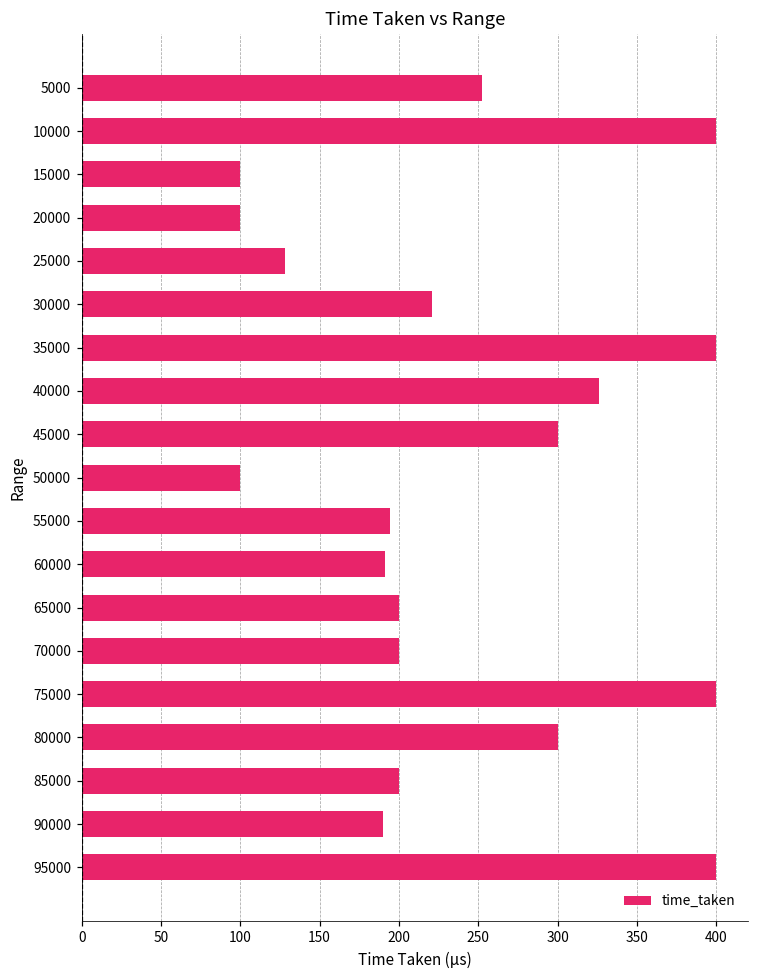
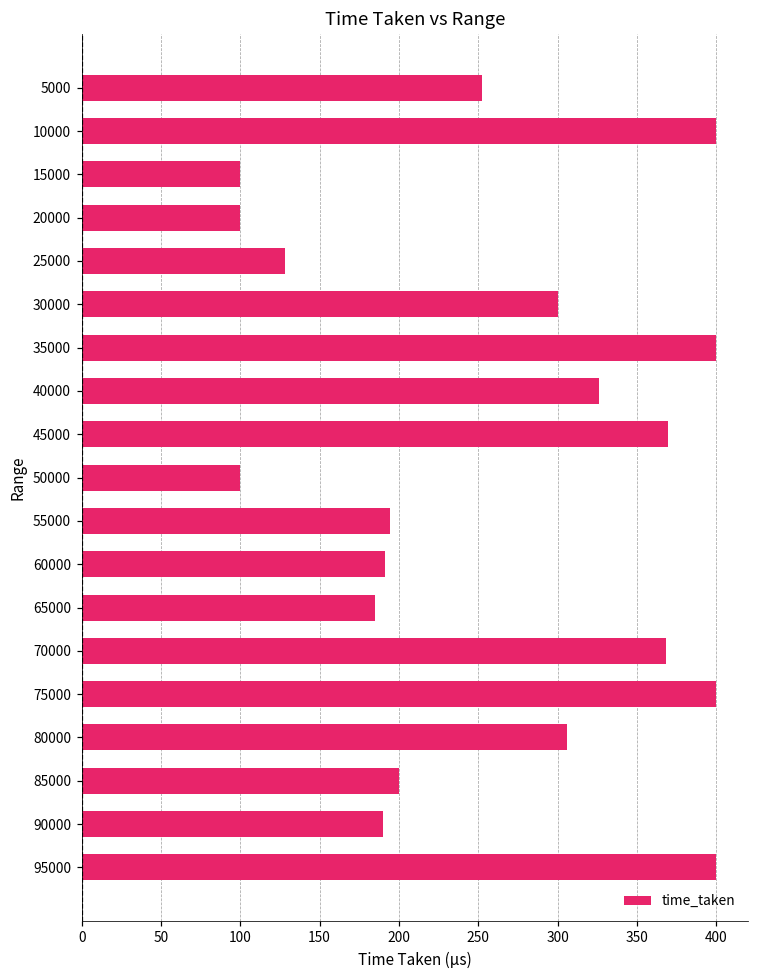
  {
    "5000": 252,
    "10000": 400,
    "15000": 100,
    "20000": 100,
    "25000": 128,
-   "30000": 221,
+   "30000": 300,
    "35000": 400,
    "40000": 326,
-   "45000": 300,
+   "45000": 370,
    "50000": 100,
    "55000": 194,
    "60000": 191,
-   "65000": 200,
-   "70000": 200,
+   "65000": 185,
+   "70000": 368,
    "75000": 400,
-   "80000": 300,
+   "80000": 306,
    "85000": 200,
    "90000": 190,
    "95000": 400
  }
